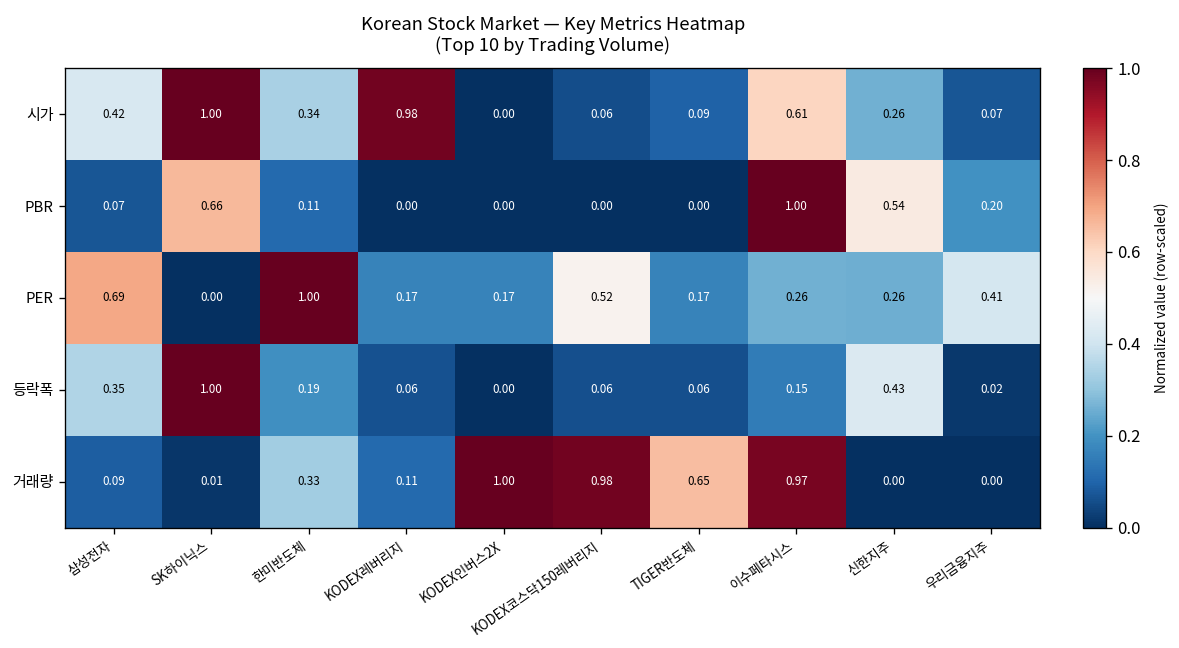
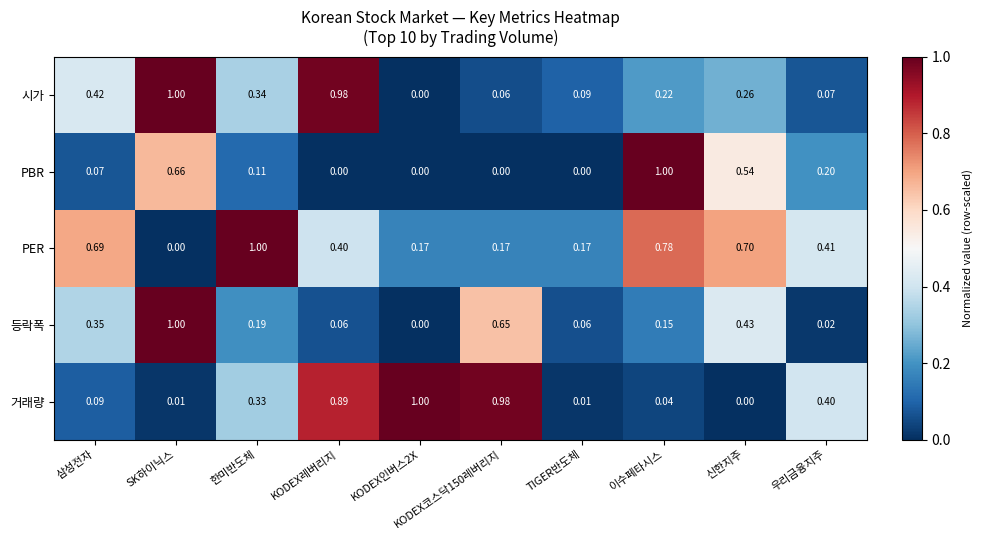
  {
    "시가": {
      "삼성전자": 0.42,
      "SK하이닉스": 1.00,
      "한미반도체": 0.34,
      "KODEX레버리지": 0.98,
      "KODEX인버스2X": 0.00,
      "KODEX코스닥150레버리지": 0.06,
      "TIGER반도체": 0.09,
-     "이수페타시스": 0.61,
+     "이수페타시스": 0.22,
      "신한지주": 0.26,
      "우리금융지주": 0.07
    },
    "PBR": {
      "삼성전자": 0.07,
      "SK하이닉스": 0.66,
      "한미반도체": 0.11,
      "KODEX레버리지": 0.00,
      "KODEX인버스2X": 0.00,
      "KODEX코스닥150레버리지": 0.00,
      "TIGER반도체": 0.00,
      "이수페타시스": 1.00,
      "신한지주": 0.54,
      "우리금융지주": 0.20
    },
    "PER": {
      "삼성전자": 0.69,
      "SK하이닉스": 0.00,
      "한미반도체": 1.00,
-     "KODEX레버리지": 0.17,
+     "KODEX레버리지": 0.40,
      "KODEX인버스2X": 0.17,
-     "KODEX코스닥150레버리지": 0.52,
+     "KODEX코스닥150레버리지": 0.17,
      "TIGER반도체": 0.17,
-     "이수페타시스": 0.26,
-     "신한지주": 0.26,
+     "이수페타시스": 0.78,
+     "신한지주": 0.70,
      "우리금융지주": 0.41
    },
    "등락폭": {
      "삼성전자": 0.35,
      "SK하이닉스": 1.00,
      "한미반도체": 0.19,
      "KODEX레버리지": 0.06,
      "KODEX인버스2X": 0.00,
-     "KODEX코스닥150레버리지": 0.06,
+     "KODEX코스닥150레버리지": 0.65,
      "TIGER반도체": 0.06,
      "이수페타시스": 0.15,
      "신한지주": 0.43,
      "우리금융지주": 0.02
    },
    "거래량": {
      "삼성전자": 0.09,
      "SK하이닉스": 0.01,
      "한미반도체": 0.33,
-     "KODEX레버리지": 0.11,
+     "KODEX레버리지": 0.89,
      "KODEX인버스2X": 1.00,
      "KODEX코스닥150레버리지": 0.98,
-     "TIGER반도체": 0.65,
-     "이수페타시스": 0.97,
+     "TIGER반도체": 0.01,
+     "이수페타시스": 0.04,
      "신한지주": 0.00,
-     "우리금융지주": 0.00
+     "우리금융지주": 0.40
    }
  }
